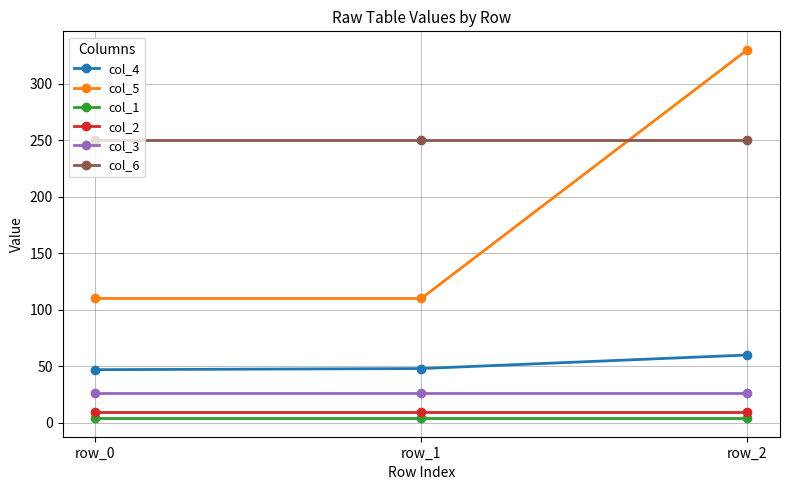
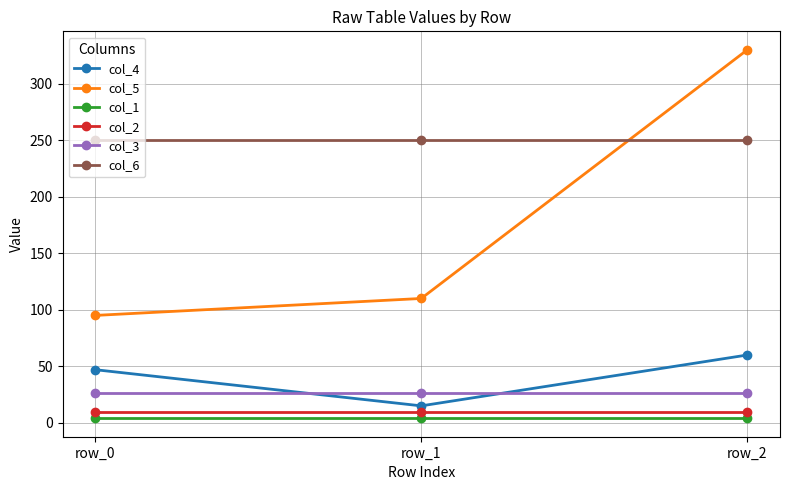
  {
    "col_4": {
      "row_0": 47,
-     "row_1": 48,
+     "row_1": 15,
      "row_2": 60
    },
    "col_5": {
-     "row_0": 110,
+     "row_0": 95,
      "row_1": 110,
      "row_2": 330
    },
    "col_1": {
      "row_0": 4,
      "row_1": 4,
      "row_2": 4
    },
    "col_2": {
      "row_0": 10,
      "row_1": 10,
      "row_2": 10
    },
    "col_3": {
      "row_0": 26,
      "row_1": 26,
      "row_2": 26
    },
    "col_6": {
      "row_1": 250,
      "row_2": 250
    }
  }
